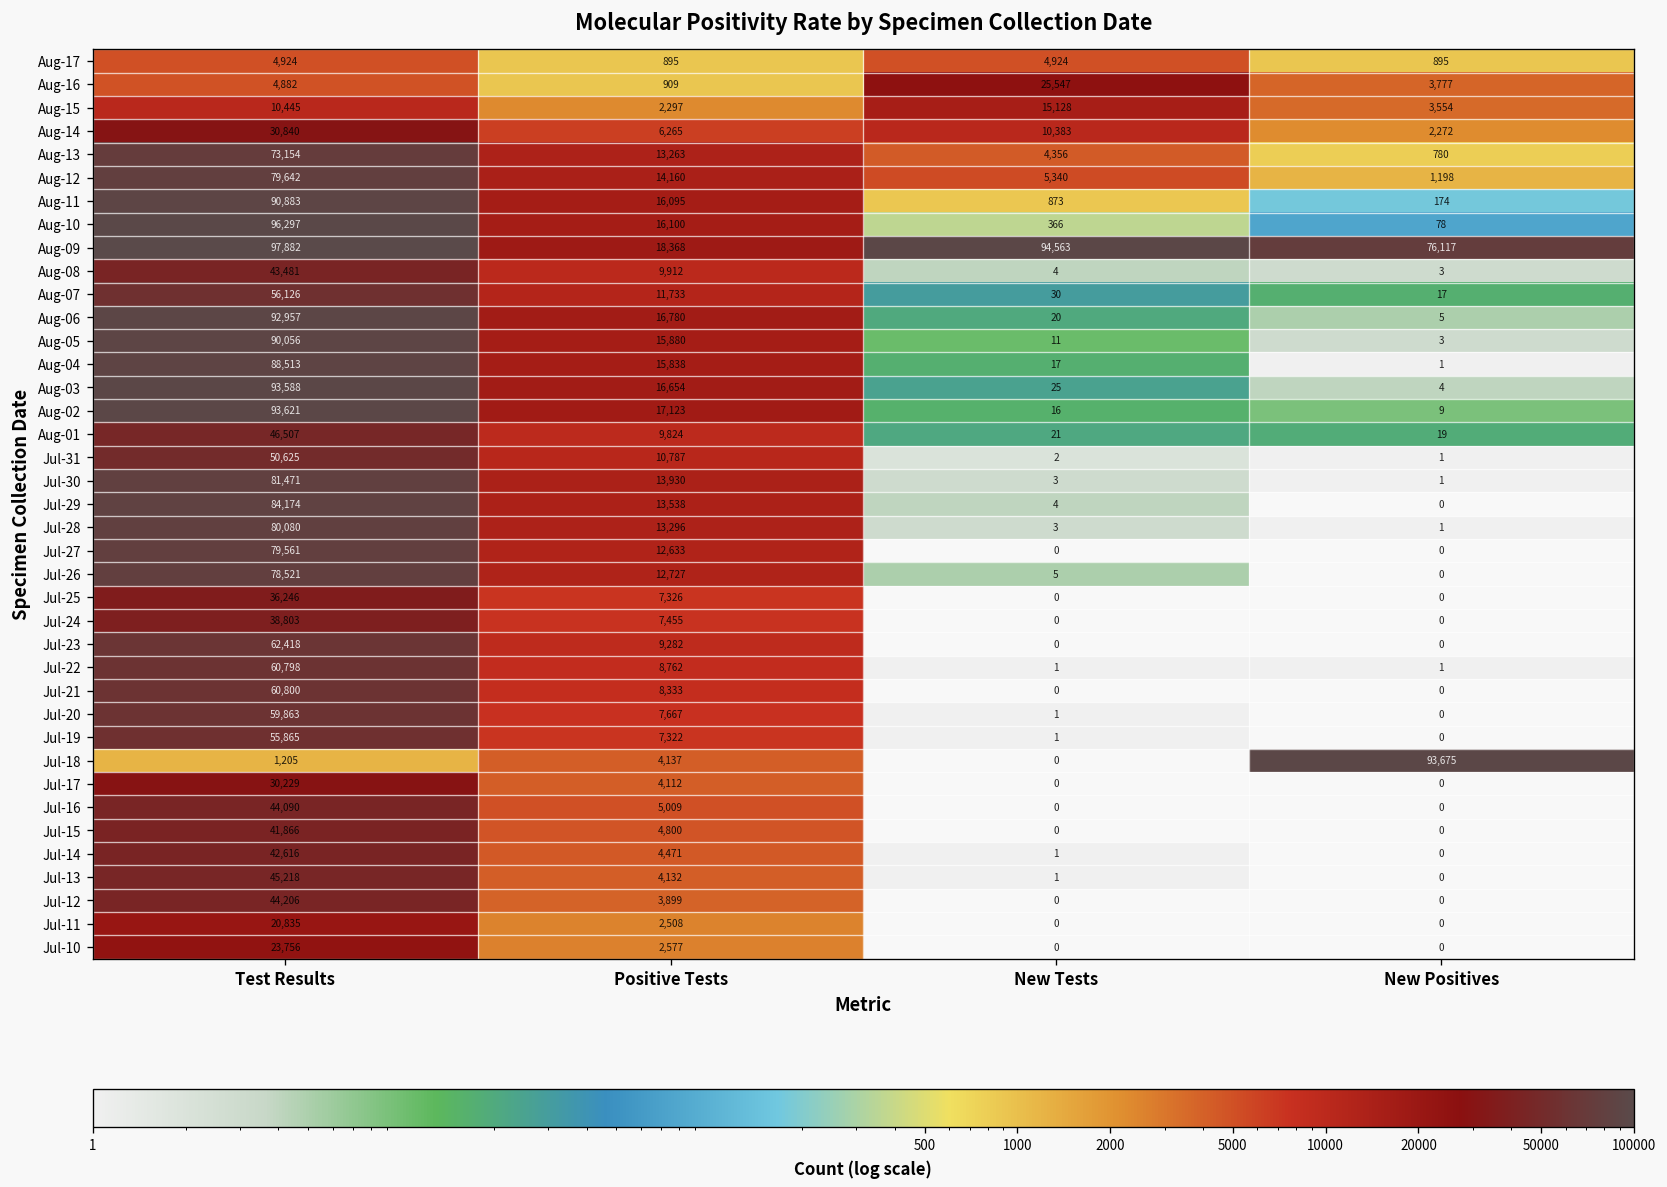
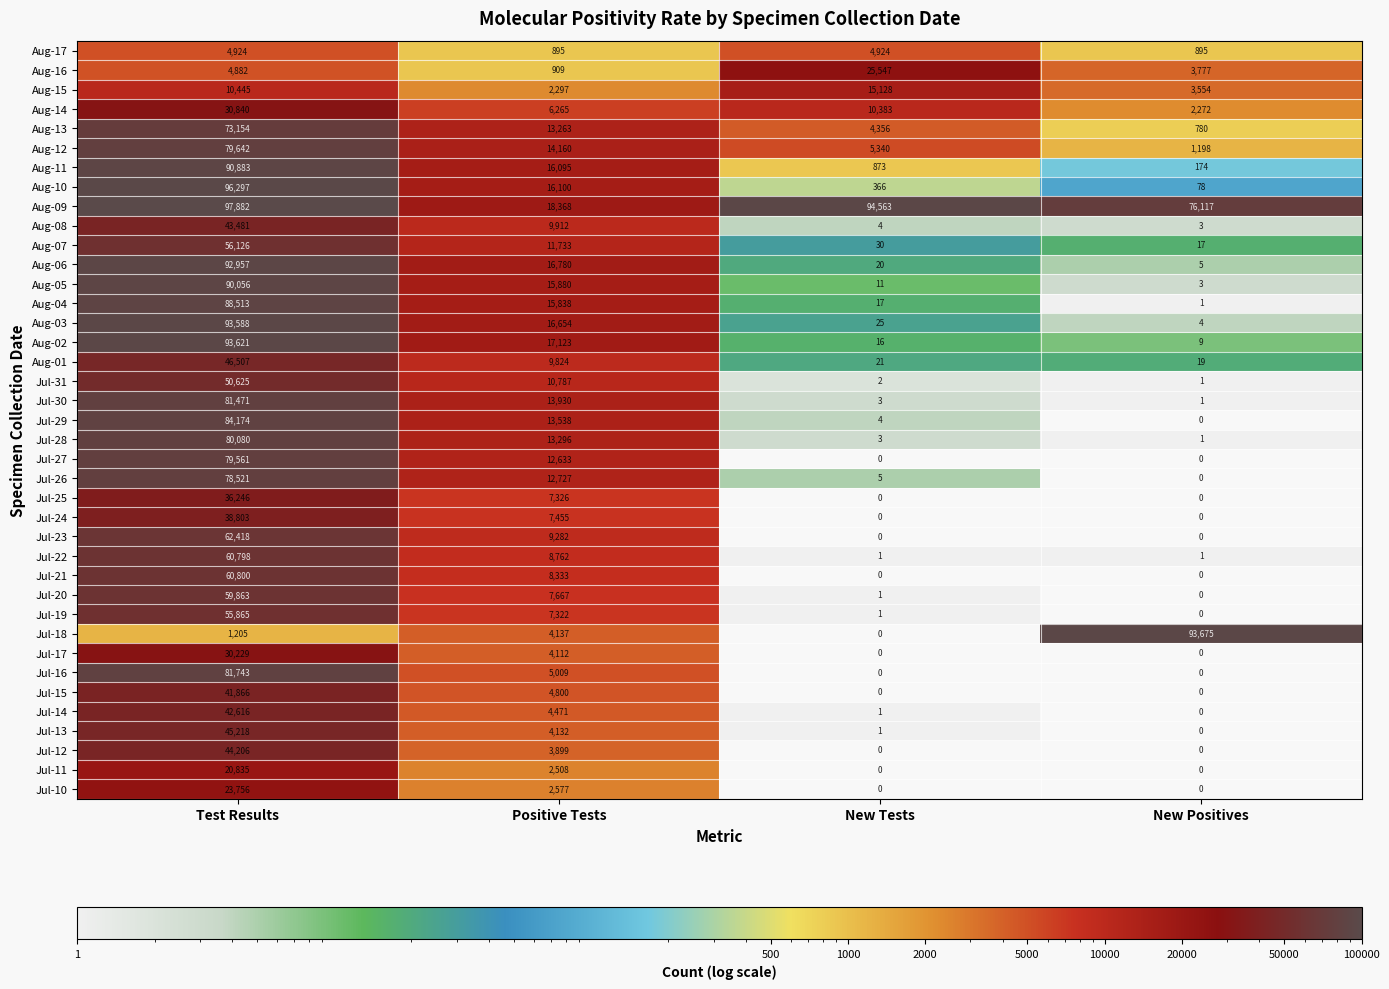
  {
    "Aug-17": {
      "Test Results": "4,924",
      "Positive Tests": "895",
      "New Tests": "4,924",
      "New Positives": "895"
    },
    "Aug-16": {
      "Test Results": "4,882",
      "Positive Tests": "909",
      "New Tests": "25,547",
      "New Positives": "3,777"
    },
    "Aug-15": {
      "Test Results": "10,445",
      "Positive Tests": "2,297",
      "New Tests": "15,128",
      "New Positives": "3,554"
    },
    "Aug-14": {
      "Test Results": "30,840",
      "Positive Tests": "6,265",
      "New Tests": "10,383",
      "New Positives": "2,272"
    },
    "Aug-13": {
      "Test Results": "73,154",
      "Positive Tests": "13,263",
      "New Tests": "4,356",
      "New Positives": "780"
    },
    "Aug-12": {
      "Test Results": "79,642",
      "Positive Tests": "14,160",
      "New Tests": "5,340",
      "New Positives": "1,198"
    },
    "Aug-11": {
      "Test Results": "90,883",
      "Positive Tests": "16,095",
      "New Tests": "873",
      "New Positives": "174"
    },
    "Aug-10": {
      "Test Results": "96,297",
      "Positive Tests": "16,100",
      "New Tests": "366",
      "New Positives": "78"
    },
    "Aug-09": {
      "Test Results": "97,882",
      "Positive Tests": "18,368",
      "New Tests": "94,563",
      "New Positives": "76,117"
    },
    "Aug-08": {
      "Test Results": "43,481",
      "Positive Tests": "9,912",
      "New Tests": "4",
      "New Positives": "3"
    },
    "Aug-07": {
      "Test Results": "56,126",
      "Positive Tests": "11,733",
      "New Tests": "30",
      "New Positives": "17"
    },
    "Aug-06": {
      "Test Results": "92,957",
      "Positive Tests": "16,780",
      "New Tests": "20",
      "New Positives": "5"
    },
    "Aug-05": {
      "Test Results": "90,056",
      "Positive Tests": "15,880",
      "New Tests": "11",
      "New Positives": "3"
    },
    "Aug-04": {
      "Test Results": "88,513",
      "Positive Tests": "15,838",
      "New Tests": "17",
      "New Positives": "1"
    },
    "Aug-03": {
      "Test Results": "93,588",
      "Positive Tests": "16,654",
      "New Tests": "25",
      "New Positives": "4"
    },
    "Aug-02": {
      "Test Results": "93,621",
      "Positive Tests": "17,123",
      "New Tests": "16",
      "New Positives": "9"
    },
    "Aug-01": {
      "Test Results": "46,507",
      "Positive Tests": "9,824",
      "New Tests": "21",
      "New Positives": "19"
    },
    "Jul-31": {
      "Test Results": "50,625",
      "Positive Tests": "10,787",
      "New Tests": "2",
      "New Positives": "1"
    },
    "Jul-30": {
      "Test Results": "81,471",
      "Positive Tests": "13,930",
      "New Tests": "3",
      "New Positives": "1"
    },
    "Jul-29": {
      "Test Results": "84,174",
      "Positive Tests": "13,538",
      "New Tests": "4",
      "New Positives": "0"
    },
    "Jul-28": {
      "Test Results": "80,080",
      "Positive Tests": "13,296",
      "New Tests": "3",
      "New Positives": "1"
    },
    "Jul-27": {
      "Test Results": "79,561",
      "Positive Tests": "12,633",
      "New Tests": "0",
      "New Positives": "0"
    },
    "Jul-26": {
      "Test Results": "78,521",
      "Positive Tests": "12,727",
      "New Tests": "5",
      "New Positives": "0"
    },
    "Jul-25": {
      "Test Results": "36,246",
      "Positive Tests": "7,326",
      "New Tests": "0",
      "New Positives": "0"
    },
    "Jul-24": {
      "Test Results": "38,803",
      "Positive Tests": "7,455",
      "New Tests": "0",
      "New Positives": "0"
    },
    "Jul-23": {
      "Test Results": "62,418",
      "Positive Tests": "9,282",
      "New Tests": "0",
      "New Positives": "0"
    },
    "Jul-22": {
      "Test Results": "60,798",
      "Positive Tests": "8,762",
      "New Tests": "1",
      "New Positives": "1"
    },
    "Jul-21": {
      "Test Results": "60,800",
      "Positive Tests": "8,333",
      "New Tests": "0",
      "New Positives": "0"
    },
    "Jul-20": {
      "Test Results": "59,863",
      "Positive Tests": "7,667",
      "New Tests": "1",
      "New Positives": "0"
    },
    "Jul-19": {
      "Test Results": "55,865",
      "Positive Tests": "7,322",
      "New Tests": "1",
      "New Positives": "0"
    },
    "Jul-18": {
      "Test Results": "1,205",
      "Positive Tests": "4,137",
      "New Tests": "0",
      "New Positives": "93,675"
    },
    "Jul-17": {
      "Test Results": "30,229",
      "Positive Tests": "4,112",
      "New Tests": "0",
      "New Positives": "0"
    },
    "Jul-16": {
-     "Test Results": "44,090",
+     "Test Results": "81,743",
      "Positive Tests": "5,009",
      "New Tests": "0",
      "New Positives": "0"
    },
    "Jul-15": {
      "Test Results": "41,866",
      "Positive Tests": "4,800",
      "New Tests": "0",
      "New Positives": "0"
    },
    "Jul-14": {
      "Test Results": "42,616",
      "Positive Tests": "4,471",
      "New Tests": "1",
      "New Positives": "0"
    },
    "Jul-13": {
      "Test Results": "45,218",
      "Positive Tests": "4,132",
      "New Tests": "1",
      "New Positives": "0"
    },
    "Jul-12": {
      "Test Results": "44,206",
      "Positive Tests": "3,899",
      "New Tests": "0",
      "New Positives": "0"
    },
    "Jul-11": {
      "Test Results": "20,835",
      "Positive Tests": "2,508",
      "New Tests": "0",
      "New Positives": "0"
    },
    "Jul-10": {
      "Test Results": "23,756",
      "Positive Tests": "2,577",
      "New Tests": "0",
      "New Positives": "0"
    }
  }
